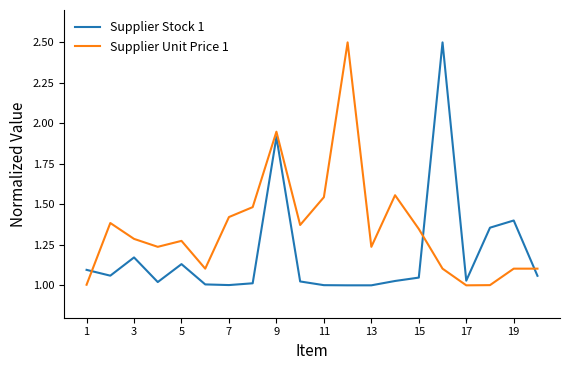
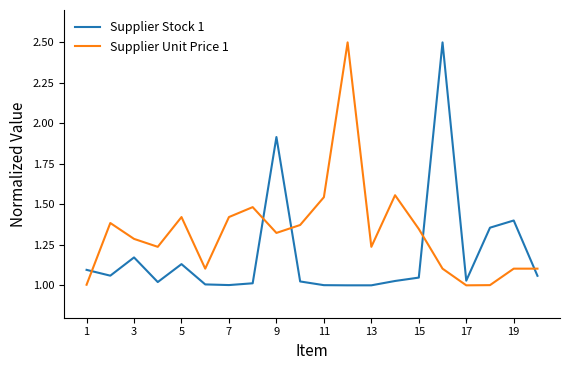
  {
    "Supplier Stock 1": {
      "1": 1.10,
      "3": 1.17,
      "5": 1.13,
      "7": 1.00,
      "9": 1.92,
      "11": 1.00,
      "13": 1.00,
      "15": 1.05,
      "17": 1.03,
      "19": 1.40
    },
    "Supplier Unit Price 1": {
      "1": 1.00,
      "3": 1.29,
-     "5": 1.27,
+     "5": 1.42,
      "7": 1.42,
-     "9": 1.95,
+     "9": 1.32,
      "11": 1.54,
      "13": 1.24,
      "15": 1.35,
      "17": 1.00,
      "19": 1.10
    }
  }
